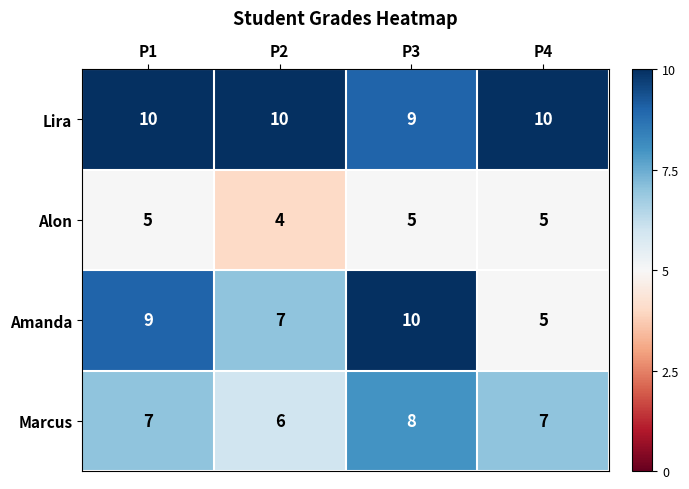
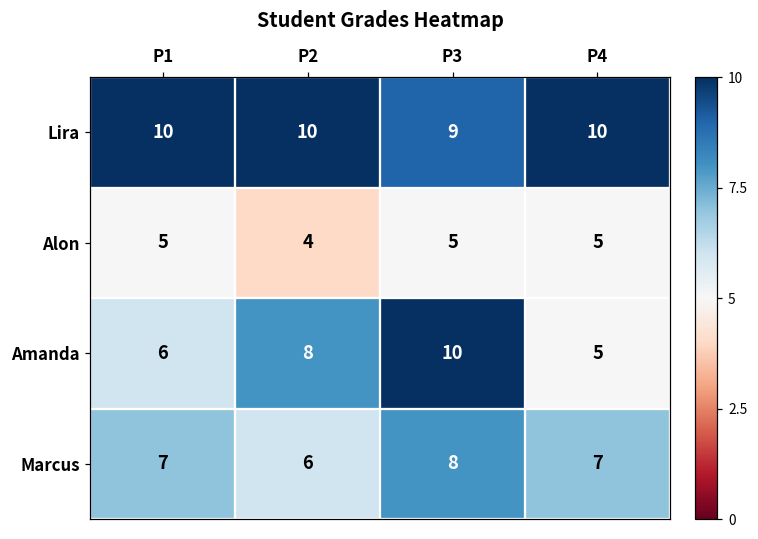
  {
    "Lira": {
      "P1": 10,
      "P2": 10,
      "P3": 9,
      "P4": 10
    },
    "Alon": {
      "P1": 5,
      "P2": 4,
      "P3": 5,
      "P4": 5
    },
    "Amanda": {
-     "P1": 9,
-     "P2": 7,
+     "P1": 6,
+     "P2": 8,
      "P3": 10,
      "P4": 5
    },
    "Marcus": {
      "P1": 7,
      "P2": 6,
      "P3": 8,
      "P4": 7
    }
  }
